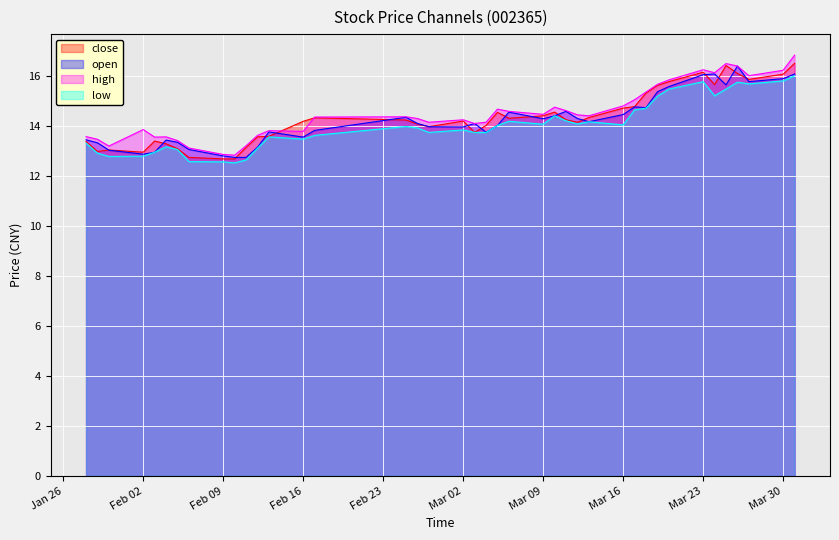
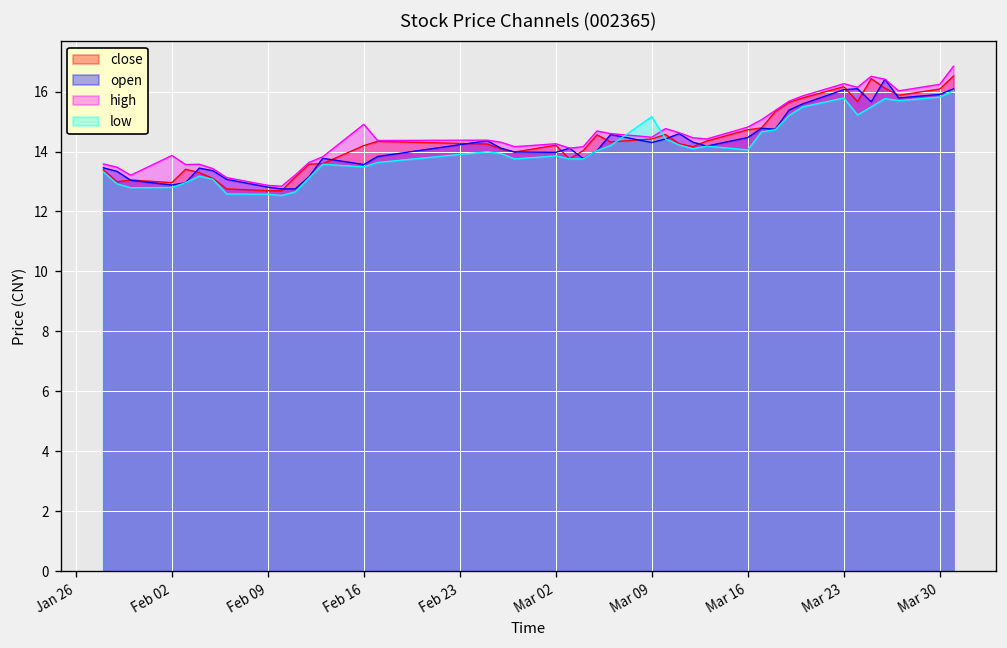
  {
    "close": {
      "Feb 09": 12.7,
      "Feb 16": 14.2,
      "Mar 30": 16.1
    },
    "open": {
      "Mar 02": 14.0,
      "Mar 09": 14.3,
      "Mar 16": 14.5
    },
    "high": {
      "Feb 02": 13.9,
-     "Feb 16": 13.8,
+     "Feb 16": 14.9,
      "Mar 30": 16.2
    },
    "low": {
      "Feb 09": 12.6,
      "Mar 02": 13.9,
-     "Mar 09": 14.1,
+     "Mar 09": 15.2,
      "Mar 16": 14.1,
      "Mar 23": 15.8
    }
  }
